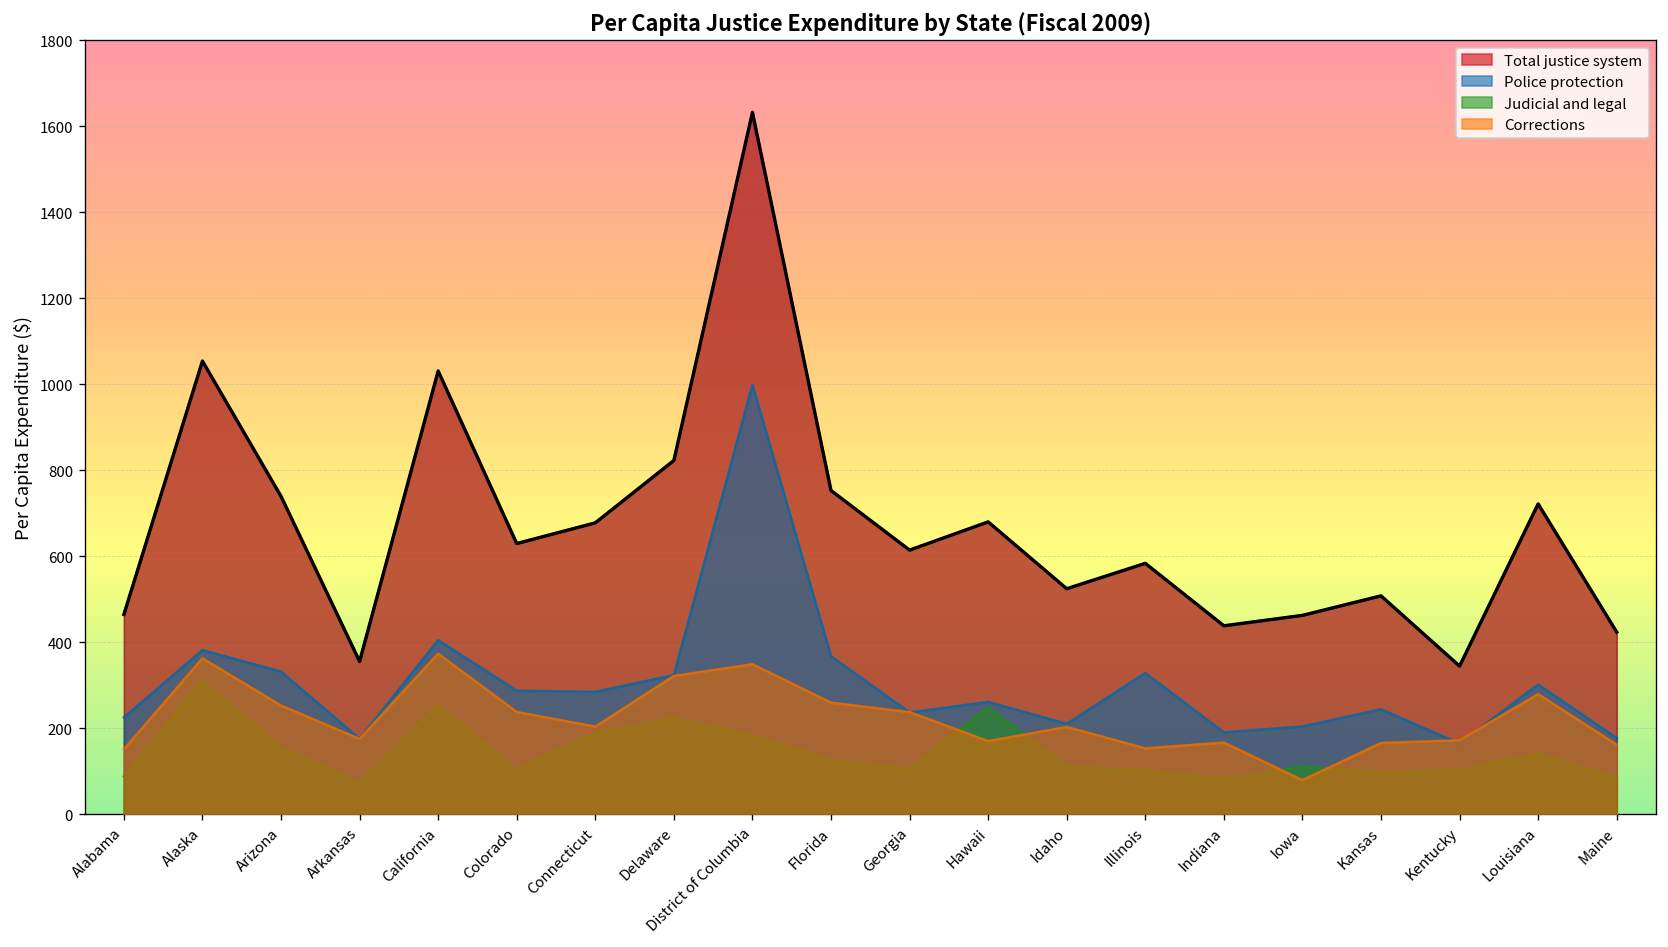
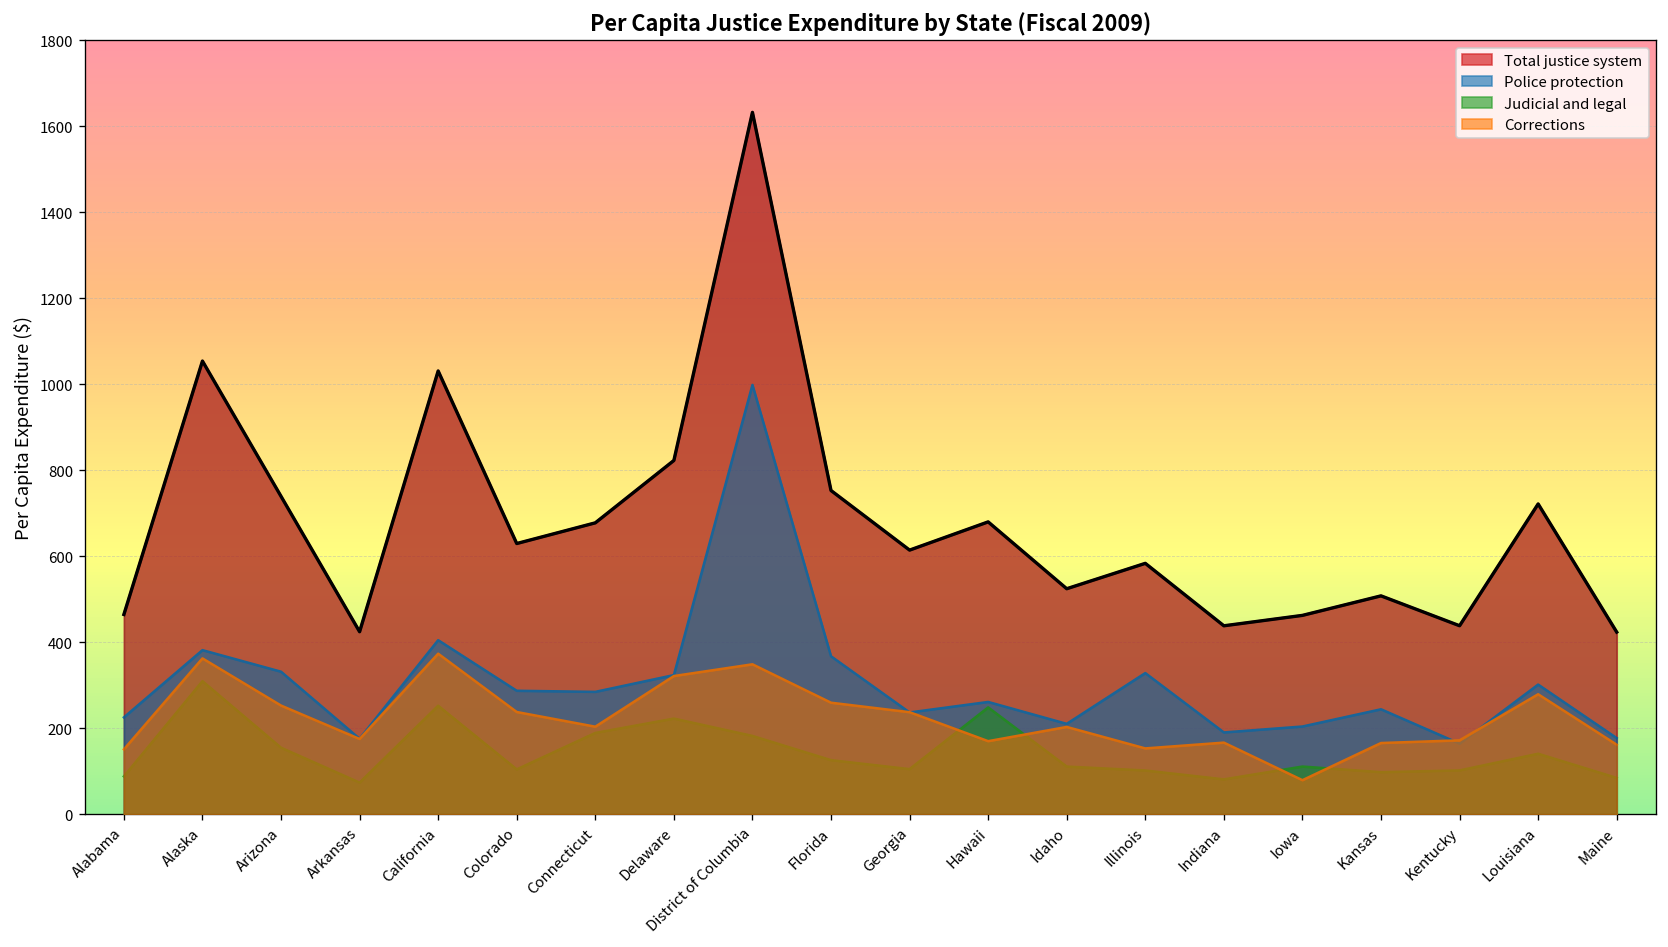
  {
    "Total justice system": {
      "Alabama": 460,
      "Alaska": 1050,
      "Arizona": 740,
-     "Arkansas": 360,
+     "Arkansas": 420,
      "California": 1030,
      "Colorado": 630,
      "Connecticut": 680,
      "Delaware": 820,
      "District of Columbia": 1630,
      "Florida": 750,
      "Georgia": 610,
      "Hawaii": 680,
      "Idaho": 520,
      "Illinois": 580,
      "Indiana": 440,
      "Iowa": 460,
      "Kansas": 510,
-     "Kentucky": 340,
+     "Kentucky": 440,
      "Louisiana": 720,
      "Maine": 420
    },
    "Police protection": {
      "Alabama": 230,
      "Alaska": 380,
      "Arizona": 330,
      "California": 400,
      "Colorado": 290,
      "Connecticut": 280,
      "District of Columbia": 1000,
      "Florida": 370,
      "Hawaii": 260,
      "Idaho": 210,
      "Illinois": 330,
      "Indiana": 190,
      "Iowa": 200,
      "Kansas": 240,
      "Kentucky": 160,
      "Louisiana": 300,
      "Maine": 180
    },
    "Judicial and legal": {
      "Alabama": 90,
      "Alaska": 310,
      "Arizona": 150,
      "Arkansas": 70,
      "California": 250,
      "Colorado": 100,
      "Connecticut": 190,
      "Delaware": 220,
      "District of Columbia": 180,
      "Florida": 130,
      "Georgia": 110,
      "Hawaii": 250,
      "Idaho": 110,
      "Illinois": 100,
      "Indiana": 80,
      "Iowa": 110,
      "Kansas": 100,
      "Kentucky": 100,
      "Louisiana": 140,
      "Maine": 80
    },
    "Corrections": {
      "Alabama": 150,
      "Alaska": 360,
      "Arizona": 250,
      "California": 370,
      "Colorado": 240,
      "Connecticut": 200,
      "District of Columbia": 350,
      "Florida": 260,
      "Hawaii": 170,
      "Idaho": 200,
      "Illinois": 150,
      "Indiana": 170,
      "Iowa": 80,
      "Kansas": 170,
      "Kentucky": 170,
      "Louisiana": 280,
      "Maine": 160
    }
  }
